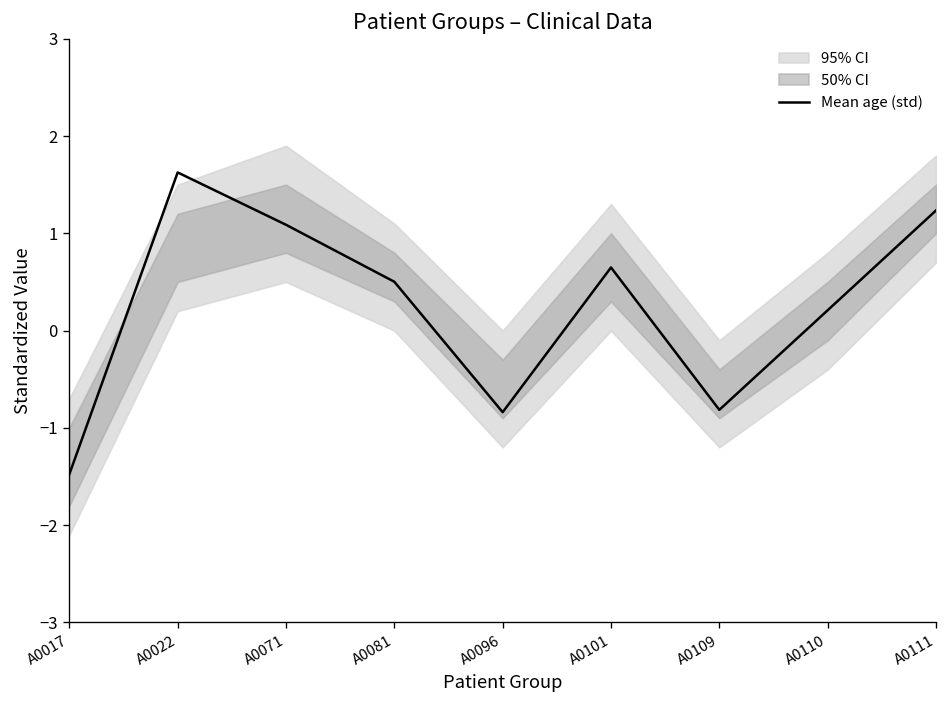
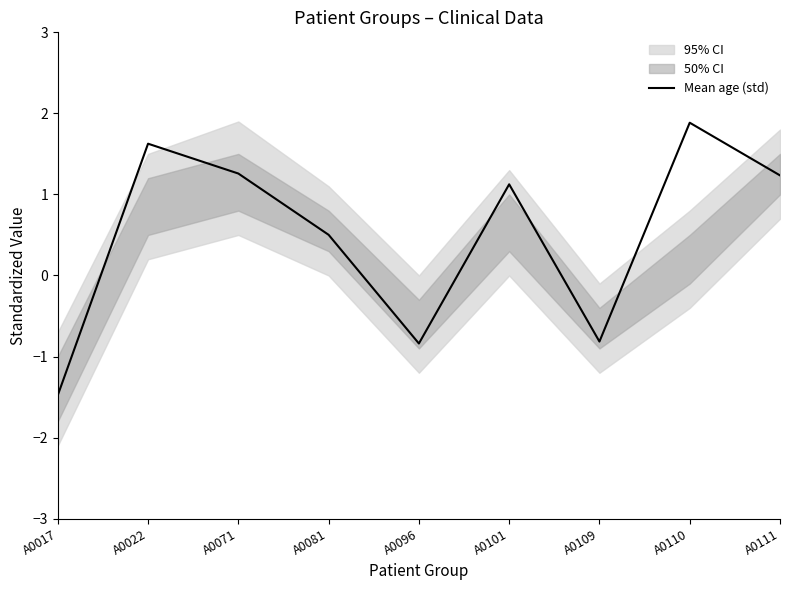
  {
    "Mean age (std)": {
      "A0017": -1.5,
      "A0022": 1.6,
-     "A0071": 1.1,
+     "A0071": 1.3,
      "A0081": 0.5,
      "A0096": -0.8,
-     "A0101": 0.6,
+     "A0101": 1.1,
      "A0109": -0.8,
-     "A0110": 0.2,
+     "A0110": 1.9,
      "A0111": 1.2
    }
  }
